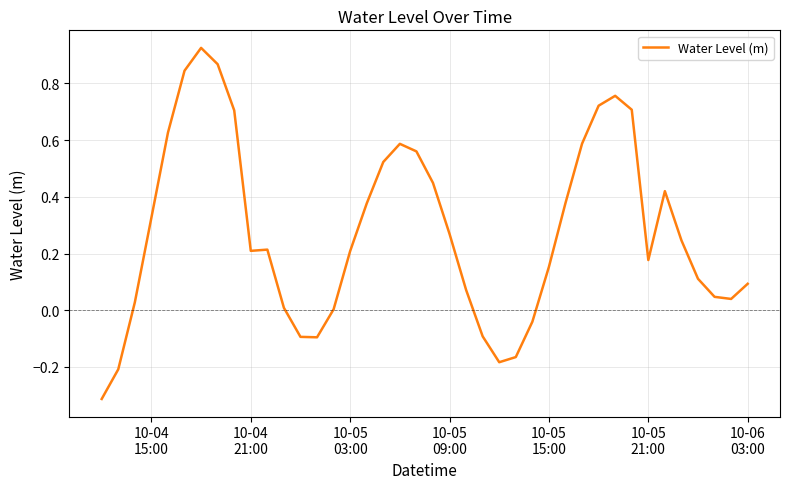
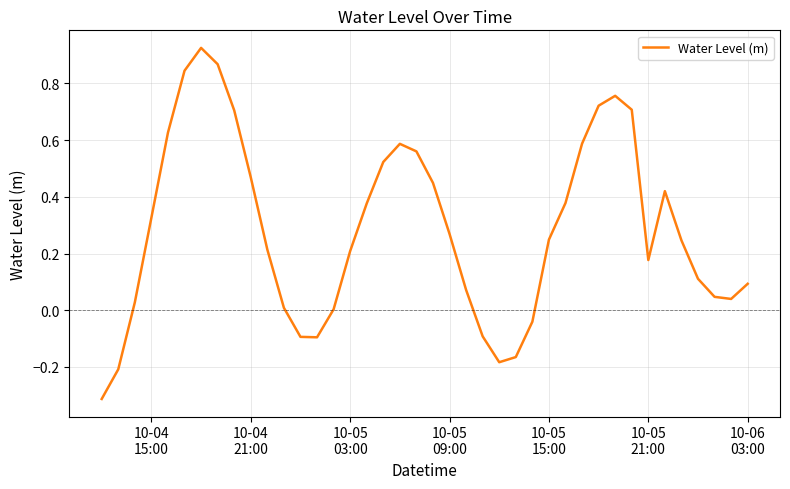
  {
    "10-04 15:00": 0.33,
-   "10-04 21:00": 0.21,
+   "10-04 21:00": 0.47,
    "10-05 03:00": 0.21,
    "10-05 09:00": 0.27,
-   "10-05 15:00": 0.15,
+   "10-05 15:00": 0.25,
    "10-05 21:00": 0.18,
    "10-06 03:00": 0.09
  }
